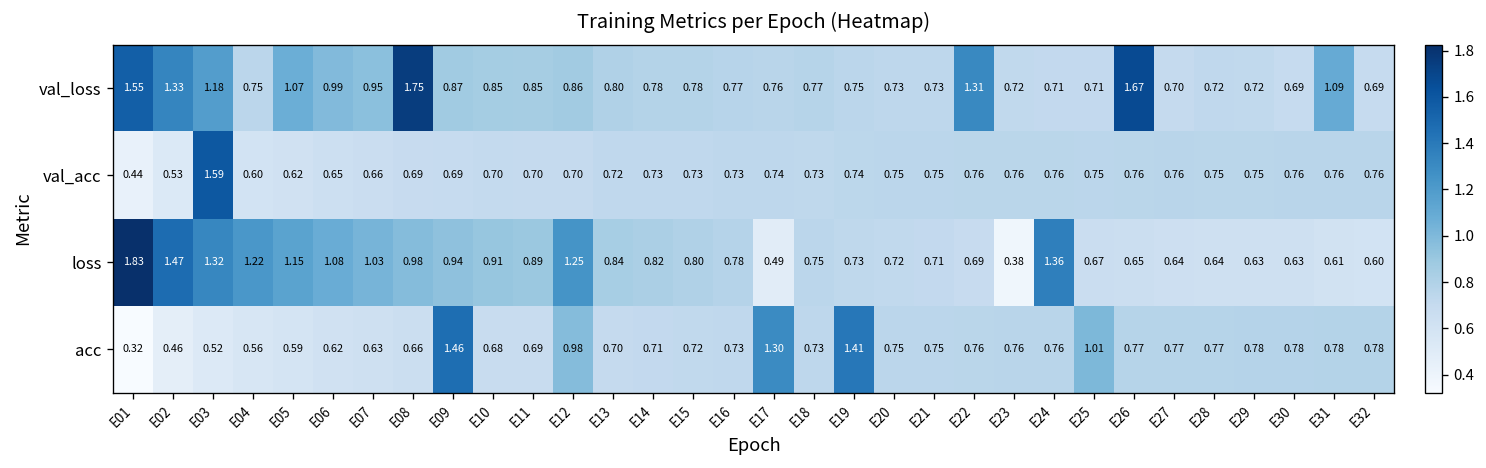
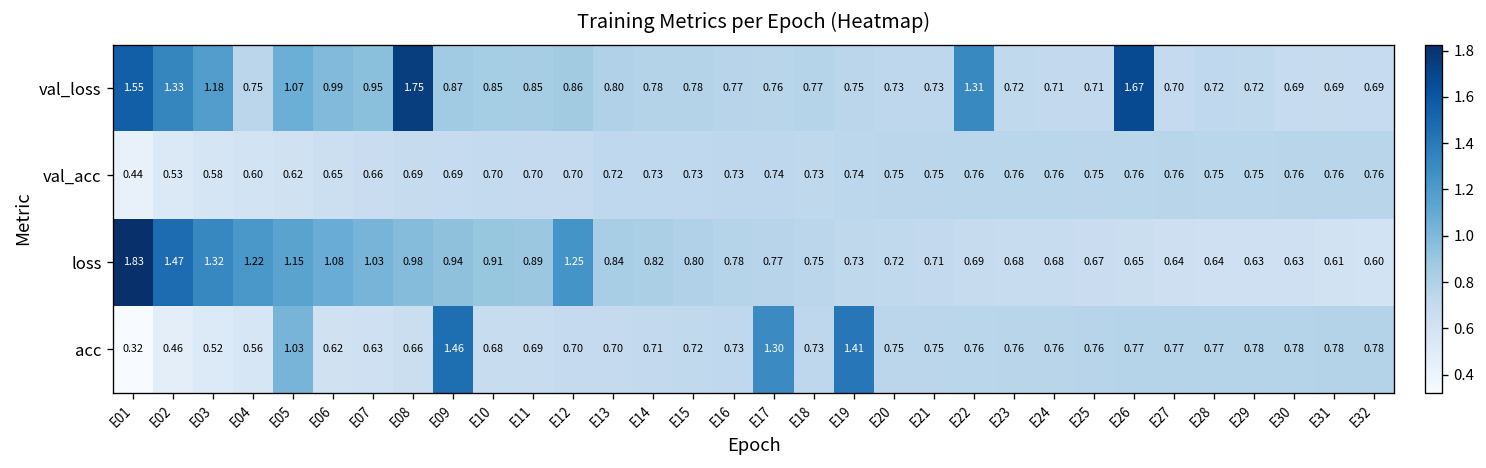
  {
    "val_loss": {
      "E01": 1.55,
      "E02": 1.33,
      "E03": 1.18,
      "E04": 0.75,
      "E05": 1.07,
      "E06": 0.99,
      "E07": 0.95,
      "E08": 1.75,
      "E09": 0.87,
      "E10": 0.85,
      "E11": 0.85,
      "E12": 0.86,
      "E13": 0.80,
      "E14": 0.78,
      "E15": 0.78,
      "E16": 0.77,
      "E17": 0.76,
      "E18": 0.77,
      "E19": 0.75,
      "E20": 0.73,
      "E21": 0.73,
      "E22": 1.31,
      "E23": 0.72,
      "E24": 0.71,
      "E25": 0.71,
      "E26": 1.67,
      "E27": 0.70,
      "E28": 0.72,
      "E29": 0.72,
      "E30": 0.69,
-     "E31": 1.09,
+     "E31": 0.69,
      "E32": 0.69
    },
    "val_acc": {
      "E01": 0.44,
      "E02": 0.53,
-     "E03": 1.59,
+     "E03": 0.58,
      "E04": 0.60,
      "E05": 0.62,
      "E06": 0.65,
      "E07": 0.66,
      "E08": 0.69,
      "E09": 0.69,
      "E10": 0.70,
      "E11": 0.70,
      "E12": 0.70,
      "E13": 0.72,
      "E14": 0.73,
      "E15": 0.73,
      "E16": 0.73,
      "E17": 0.74,
      "E18": 0.73,
      "E19": 0.74,
      "E20": 0.75,
      "E21": 0.75,
      "E22": 0.76,
      "E23": 0.76,
      "E24": 0.76,
      "E25": 0.75,
      "E26": 0.76,
      "E27": 0.76,
      "E28": 0.75,
      "E29": 0.75,
      "E30": 0.76,
      "E31": 0.76,
      "E32": 0.76
    },
    "loss": {
      "E01": 1.83,
      "E02": 1.47,
      "E03": 1.32,
      "E04": 1.22,
      "E05": 1.15,
      "E06": 1.08,
      "E07": 1.03,
      "E08": 0.98,
      "E09": 0.94,
      "E10": 0.91,
      "E11": 0.89,
      "E12": 1.25,
      "E13": 0.84,
      "E14": 0.82,
      "E15": 0.80,
      "E16": 0.78,
-     "E17": 0.49,
+     "E17": 0.77,
      "E18": 0.75,
      "E19": 0.73,
      "E20": 0.72,
      "E21": 0.71,
      "E22": 0.69,
-     "E23": 0.38,
-     "E24": 1.36,
+     "E23": 0.68,
+     "E24": 0.68,
      "E25": 0.67,
      "E26": 0.65,
      "E27": 0.64,
      "E28": 0.64,
      "E29": 0.63,
      "E30": 0.63,
      "E31": 0.61,
      "E32": 0.60
    },
    "acc": {
      "E01": 0.32,
      "E02": 0.46,
      "E03": 0.52,
      "E04": 0.56,
-     "E05": 0.59,
+     "E05": 1.03,
      "E06": 0.62,
      "E07": 0.63,
      "E08": 0.66,
      "E09": 1.46,
      "E10": 0.68,
      "E11": 0.69,
-     "E12": 0.98,
+     "E12": 0.70,
      "E13": 0.70,
      "E14": 0.71,
      "E15": 0.72,
      "E16": 0.73,
      "E17": 1.30,
      "E18": 0.73,
      "E19": 1.41,
      "E20": 0.75,
      "E21": 0.75,
      "E22": 0.76,
      "E23": 0.76,
      "E24": 0.76,
-     "E25": 1.01,
+     "E25": 0.76,
      "E26": 0.77,
      "E27": 0.77,
      "E28": 0.77,
      "E29": 0.78,
      "E30": 0.78,
      "E31": 0.78,
      "E32": 0.78
    }
  }
